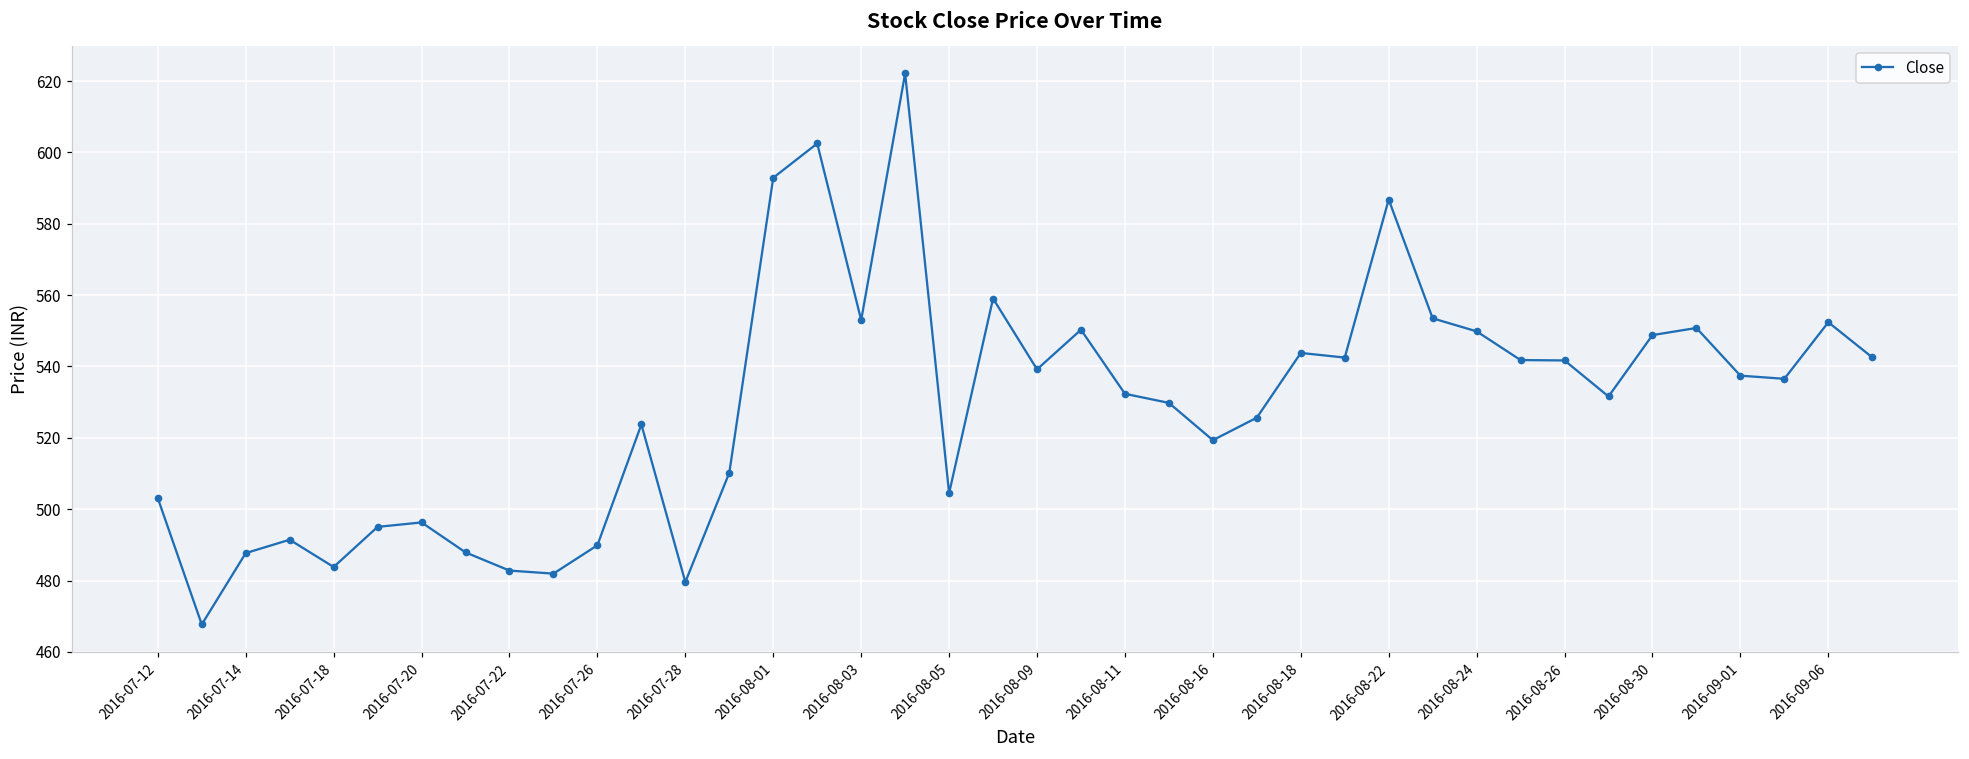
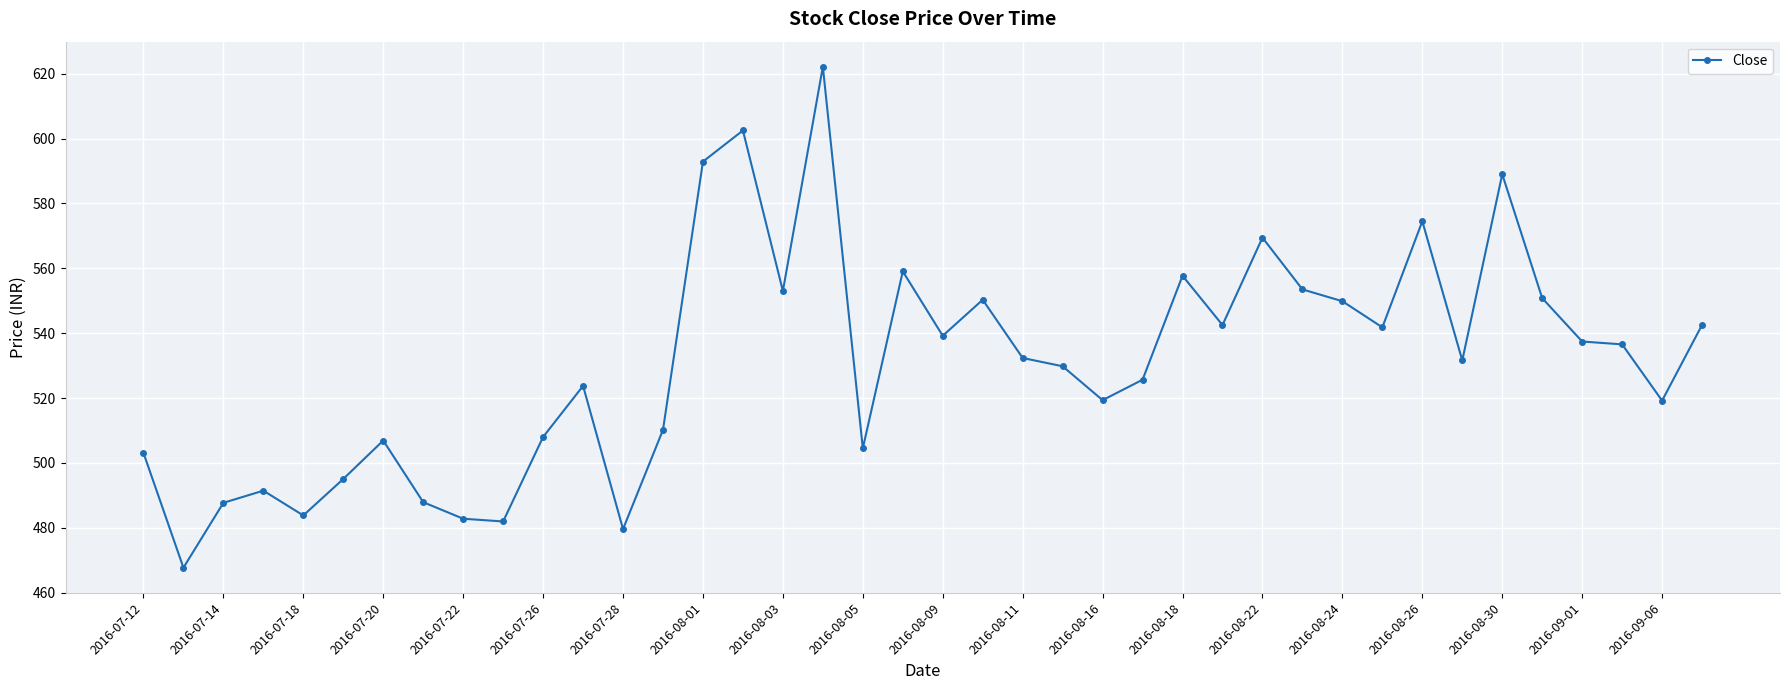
  {
    "2016-07-12": 503,
    "2016-07-14": 488,
    "2016-07-18": 484,
-   "2016-07-20": 496,
+   "2016-07-20": 507,
    "2016-07-22": 483,
-   "2016-07-26": 490,
+   "2016-07-26": 508,
    "2016-07-28": 480,
    "2016-08-01": 593,
    "2016-08-03": 553,
    "2016-08-05": 505,
    "2016-08-09": 539,
    "2016-08-11": 532,
    "2016-08-16": 519,
-   "2016-08-18": 544,
-   "2016-08-22": 587,
+   "2016-08-18": 558,
+   "2016-08-22": 569,
    "2016-08-24": 550,
-   "2016-08-26": 542,
-   "2016-08-30": 549,
+   "2016-08-26": 575,
+   "2016-08-30": 589,
    "2016-09-01": 537,
-   "2016-09-06": 552
+   "2016-09-06": 519
  }
